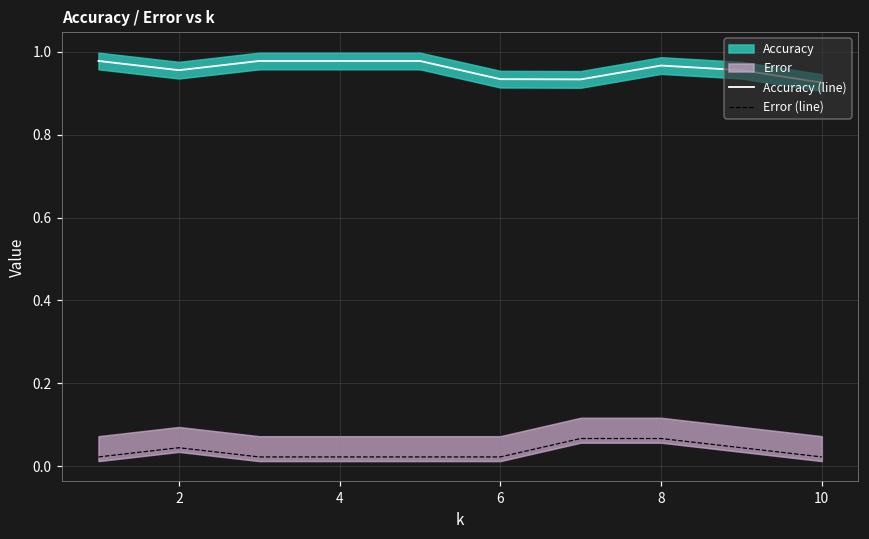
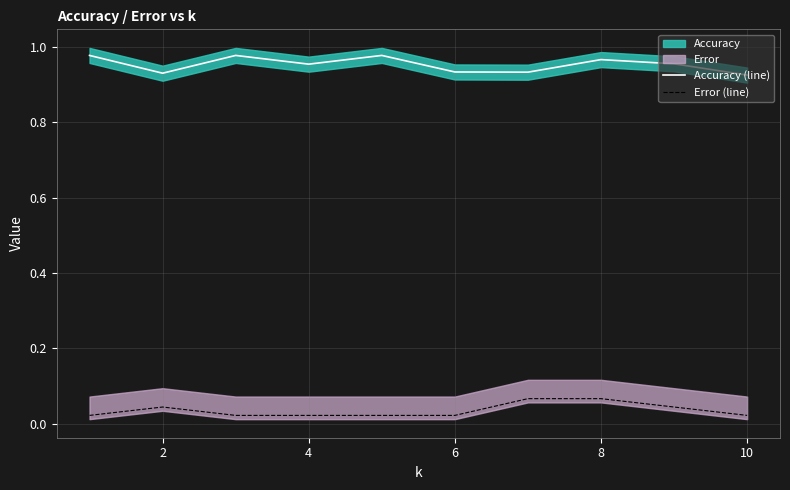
  {
    "Accuracy (line)": {
-     "2": 0.96,
-     "4": 0.98,
+     "2": 0.93,
+     "4": 0.95,
      "6": 0.93,
      "8": 0.97
    },
    "Error (line)": {
      "2": 0.04,
      "4": 0.02,
      "6": 0.02,
      "8": 0.07,
      "10": 0.02
    }
  }
